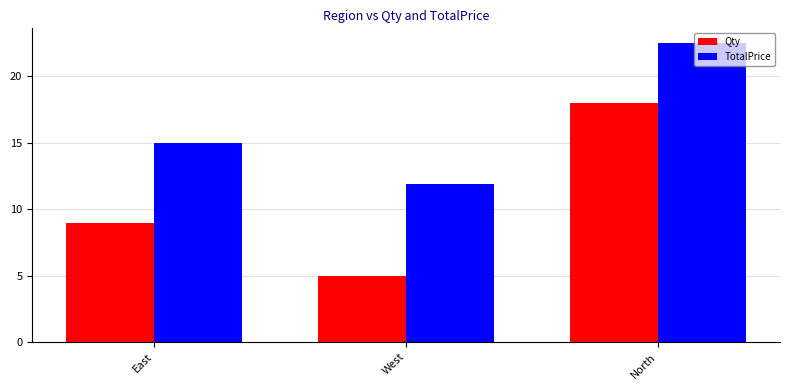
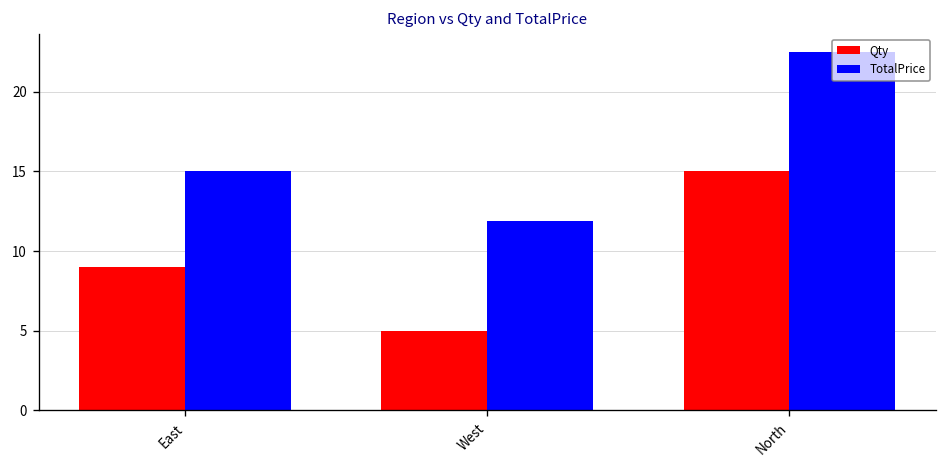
  {
    "Qty": {
      "East": 9,
      "West": 5,
-     "North": 18
+     "North": 15
    },
    "TotalPrice": {
      "East": 15,
      "West": 12
    }
  }
